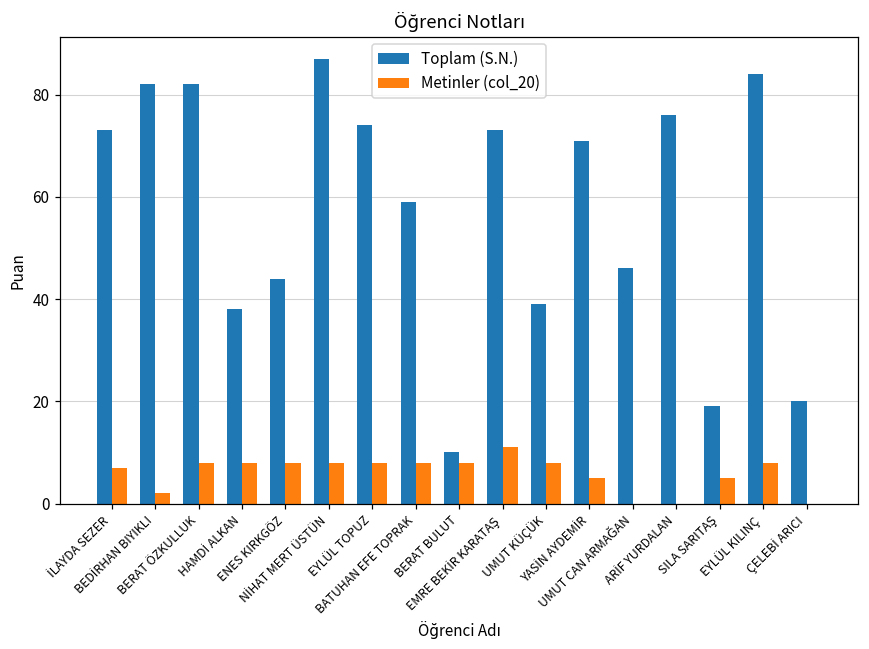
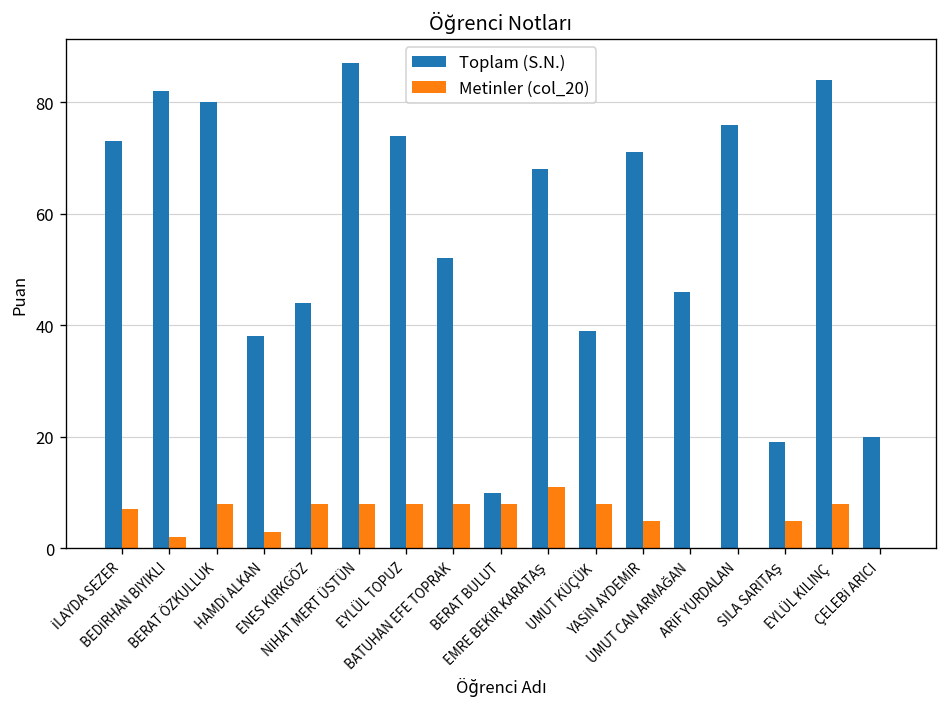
  {
    "Toplam (S.N.)": {
      "İLAYDA SEZER": 73,
      "BEDİRHAN BIYIKLI": 82,
-     "BERAT ÖZKULLUK": 82,
+     "BERAT ÖZKULLUK": 80,
      "HAMDİ ALKAN": 38,
      "ENES KIRKGÖZ": 44,
      "NİHAT MERT ÜSTÜN": 87,
      "EYLÜL TOPUZ": 74,
-     "BATUHAN EFE TOPRAK": 59,
+     "BATUHAN EFE TOPRAK": 52,
      "BERAT BULUT": 10,
-     "EMRE BEKİR KARATAŞ": 73,
+     "EMRE BEKİR KARATAŞ": 68,
      "UMUT KÜÇÜK": 39,
      "YASİN AYDEMİR": 71,
      "UMUT CAN ARMAĞAN": 46,
      "ARİF YURDALAN": 76,
      "SILA SARITAŞ": 19,
      "EYLÜL KILINÇ": 84,
      "ÇELEBİ ARICI": 20
    },
    "Metinler (col_20)": {
      "İLAYDA SEZER": 7,
      "BEDİRHAN BIYIKLI": 2,
      "BERAT ÖZKULLUK": 8,
-     "HAMDİ ALKAN": 8,
+     "HAMDİ ALKAN": 3,
      "ENES KIRKGÖZ": 8,
      "NİHAT MERT ÜSTÜN": 8,
      "EYLÜL TOPUZ": 8,
      "BATUHAN EFE TOPRAK": 8,
      "BERAT BULUT": 8,
      "EMRE BEKİR KARATAŞ": 11,
      "UMUT KÜÇÜK": 8,
      "YASİN AYDEMİR": 5,
      "UMUT CAN ARMAĞAN": 0,
      "ARİF YURDALAN": 0,
      "SILA SARITAŞ": 5,
      "EYLÜL KILINÇ": 8,
      "ÇELEBİ ARICI": 0
    }
  }
